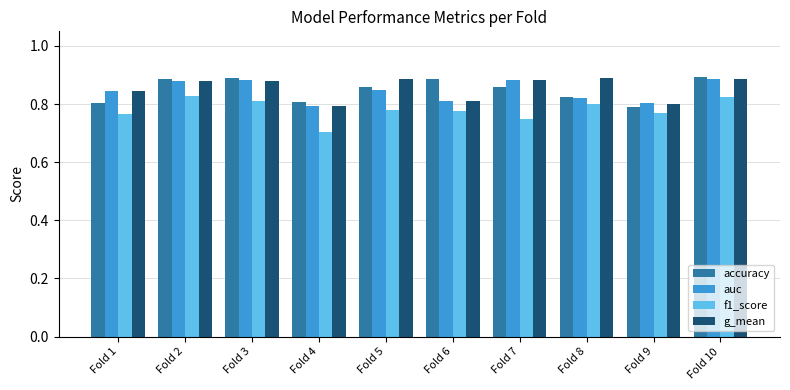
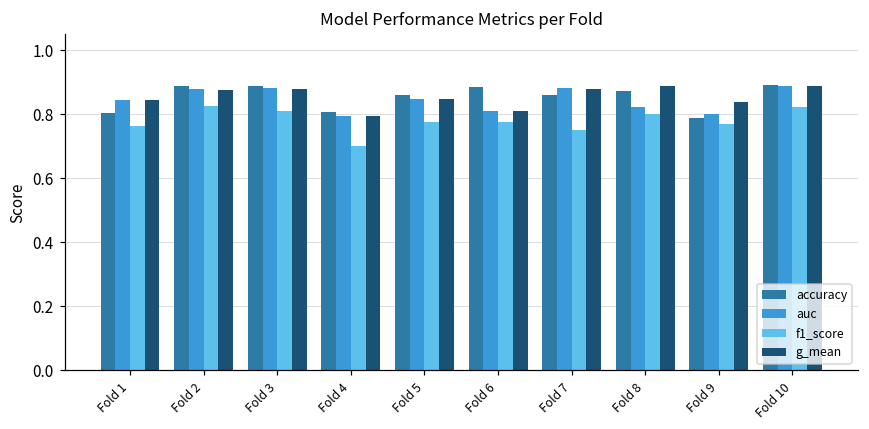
  {
    "accuracy": {
      "Fold 1": 0.80,
      "Fold 2": 0.89,
      "Fold 3": 0.89,
      "Fold 4": 0.81,
      "Fold 5": 0.86,
      "Fold 6": 0.88,
      "Fold 7": 0.86,
-     "Fold 8": 0.82,
+     "Fold 8": 0.87,
      "Fold 9": 0.79,
      "Fold 10": 0.89
    },
    "g_mean": {
      "Fold 1": 0.84,
      "Fold 2": 0.88,
      "Fold 3": 0.88,
      "Fold 4": 0.79,
-     "Fold 5": 0.89,
+     "Fold 5": 0.85,
      "Fold 6": 0.81,
      "Fold 7": 0.88,
      "Fold 8": 0.89,
-     "Fold 9": 0.80,
+     "Fold 9": 0.84,
      "Fold 10": 0.89
    }
  }
